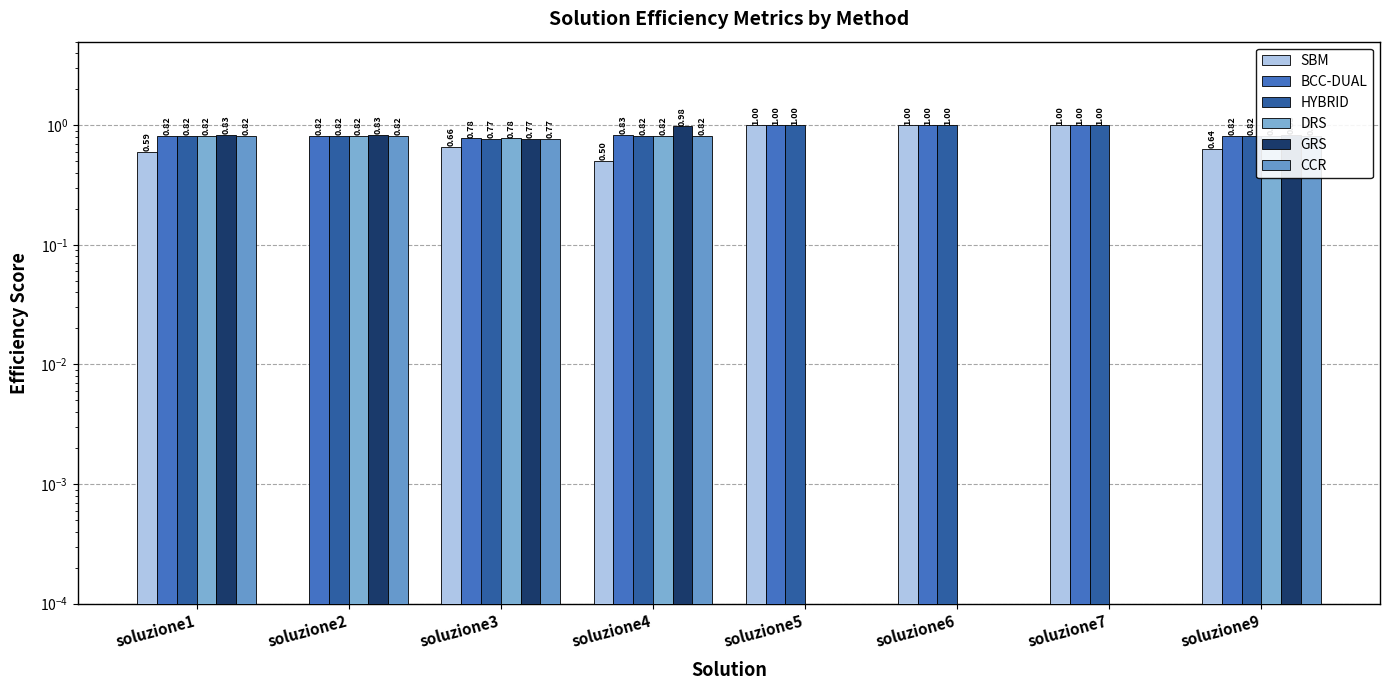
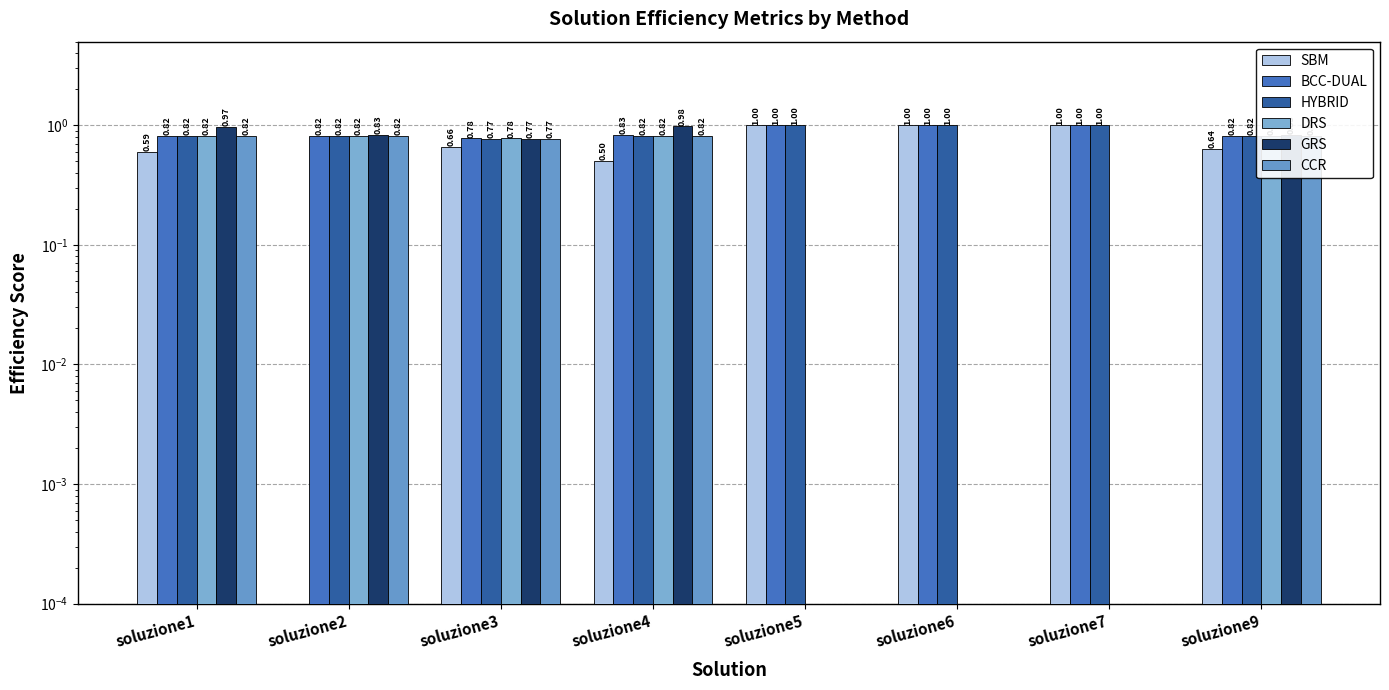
  {
    "GRS": {
-     "soluzione1": 0.83,
+     "soluzione1": 0.97,
      "soluzione2": 0.83,
      "soluzione3": 0.77,
      "soluzione4": 0.98
    }
  }
